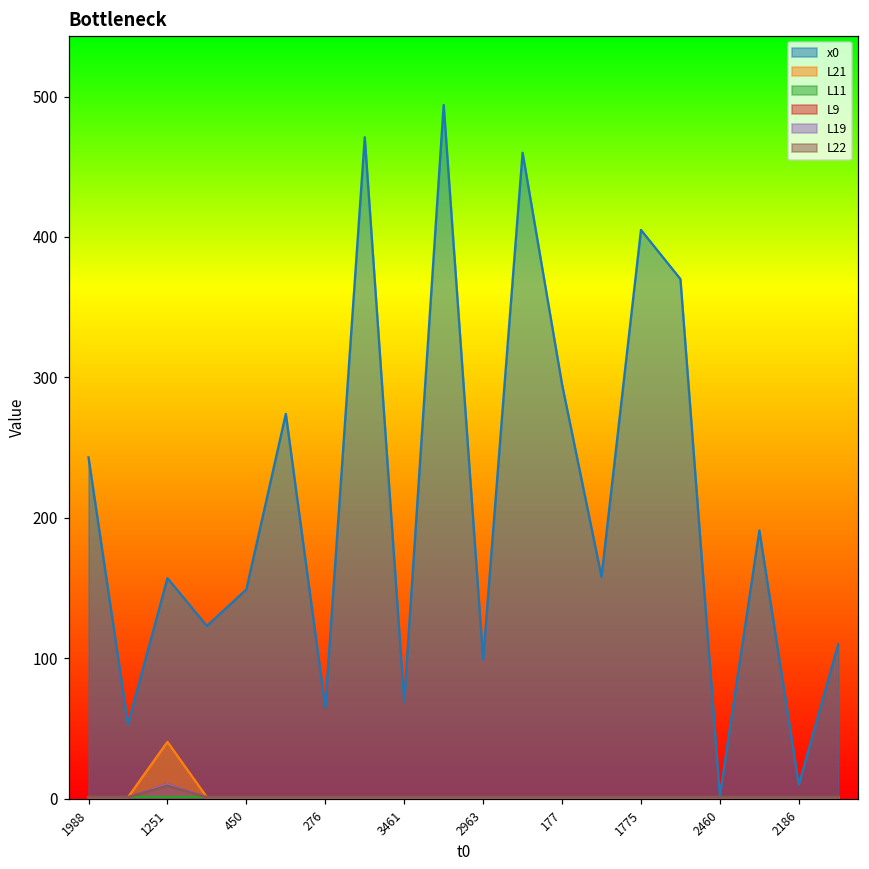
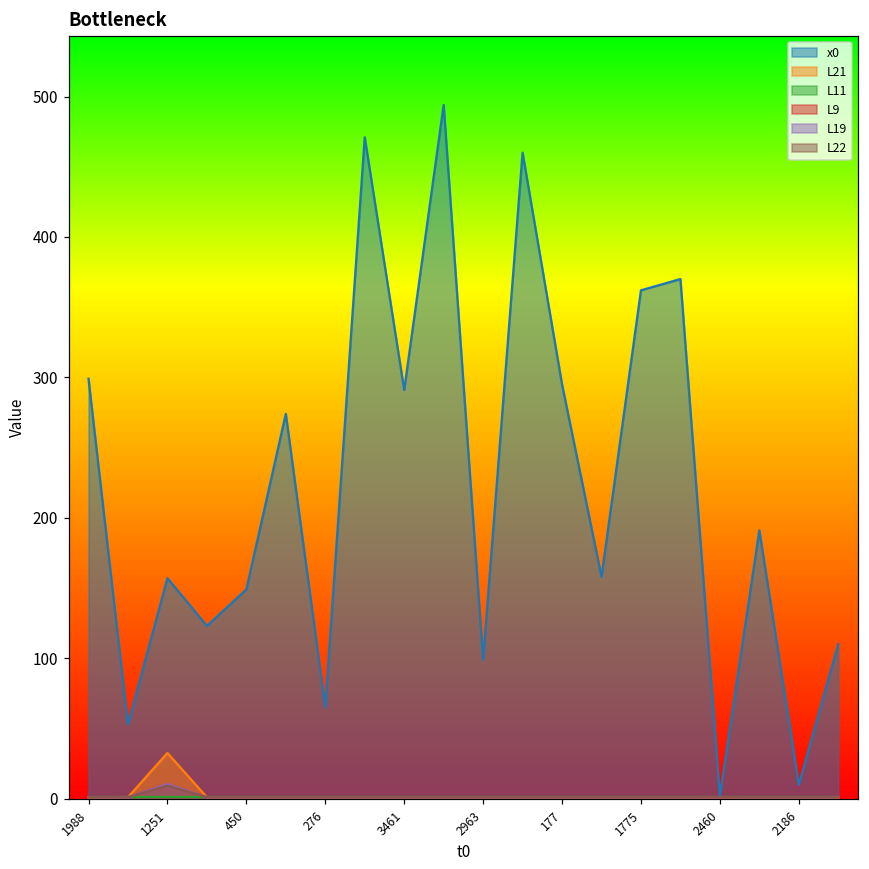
  {
    "x0": {
-     "1988": 243,
+     "1988": 299,
      "1251": 157,
      "450": 149,
      "276": 65,
-     "3461": 69,
+     "3461": 291,
      "2963": 99,
      "177": 295,
-     "1775": 405,
+     "1775": 362,
      "2186": 10
    },
    "L21": {
-     "1251": 40
+     "1251": 33
    },
    "L11": {
      "1251": 1
    }
  }
